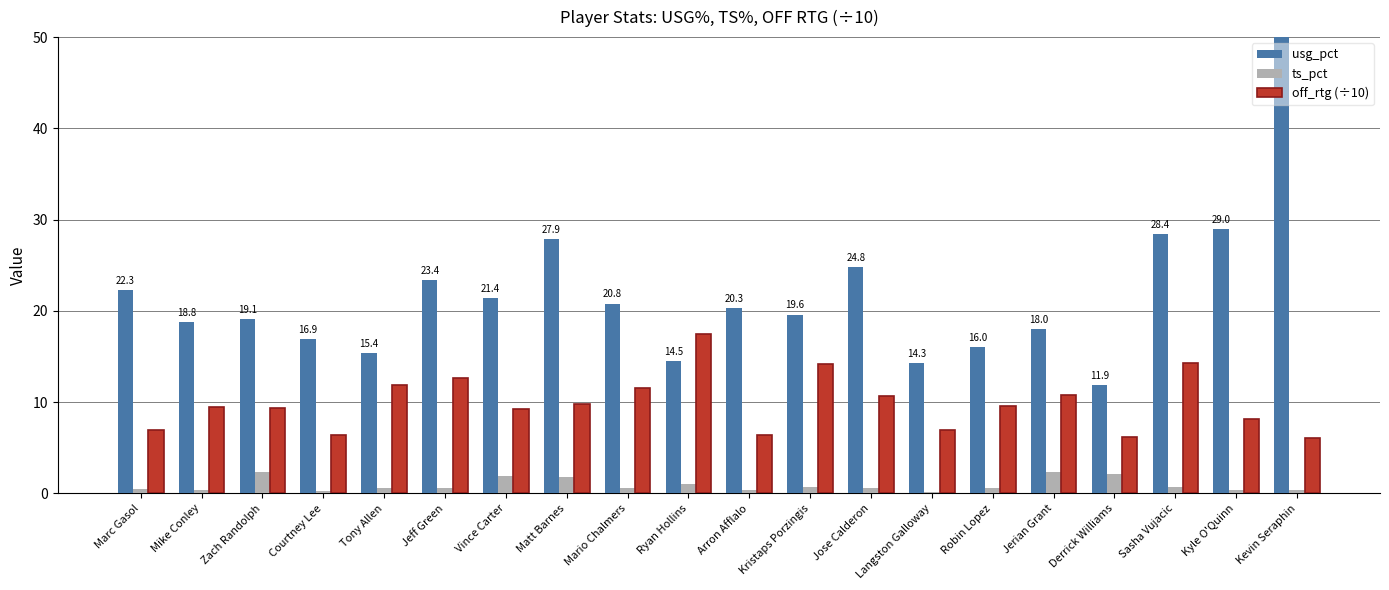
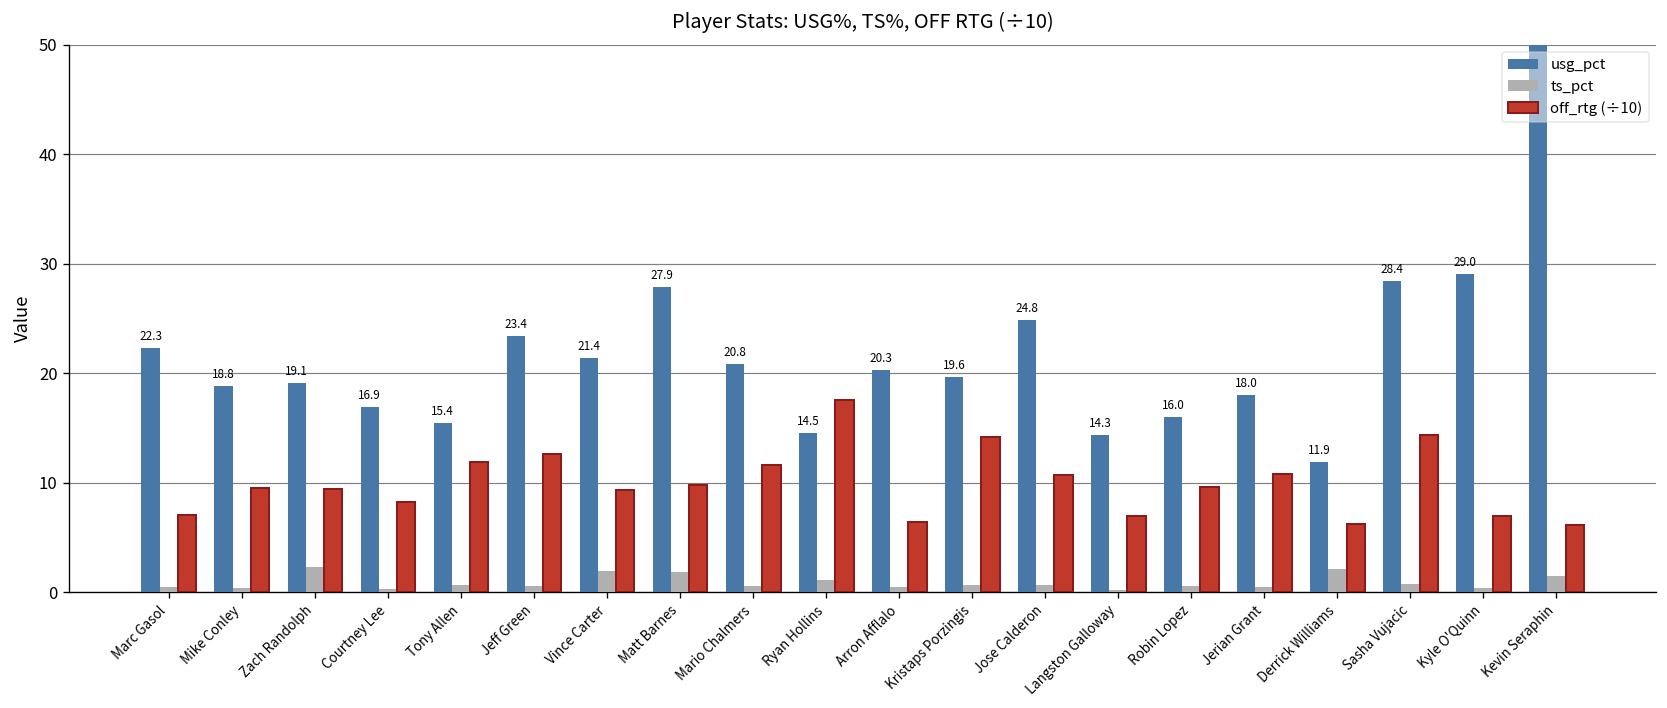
  {
    "usg_pct": {
      "Marc Gasol": 22.3,
      "Mike Conley": 18.8,
      "Zach Randolph": 19.1,
      "Courtney Lee": 16.9,
      "Tony Allen": 15.4,
      "Jeff Green": 23.4,
      "Vince Carter": 21.4,
      "Matt Barnes": 27.9,
      "Mario Chalmers": 20.8,
      "Ryan Hollins": 14.5,
      "Arron Afflalo": 20.3,
      "Kristaps Porzingis": 19.6,
      "Jose Calderon": 24.8,
      "Langston Galloway": 14.3,
      "Robin Lopez": 16.0,
      "Jerian Grant": 18.0,
      "Derrick Williams": 11.9,
      "Sasha Vujacic": 28.4,
      "Kyle O'Quinn": 29.0
    },
    "ts_pct": {
      "Marc Gasol": 0,
      "Mike Conley": 0,
      "Zach Randolph": 2,
      "Tony Allen": 1,
      "Jeff Green": 1,
      "Vince Carter": 2,
      "Matt Barnes": 2,
      "Mario Chalmers": 1,
      "Ryan Hollins": 1,
      "Arron Afflalo": 0,
      "Kristaps Porzingis": 1,
      "Jose Calderon": 1,
      "Robin Lopez": 1,
-     "Jerian Grant": 2,
+     "Jerian Grant": 0,
      "Derrick Williams": 2,
      "Sasha Vujacic": 1,
      "Kyle O'Quinn": 0,
-     "Kevin Seraphin": 0
+     "Kevin Seraphin": 1
    },
    "off_rtg (÷10)": {
      "Marc Gasol": 7,
      "Mike Conley": 10,
      "Zach Randolph": 9,
-     "Courtney Lee": 6,
+     "Courtney Lee": 8,
      "Tony Allen": 12,
      "Jeff Green": 13,
      "Vince Carter": 9,
      "Matt Barnes": 10,
      "Mario Chalmers": 12,
      "Ryan Hollins": 18,
      "Arron Afflalo": 6,
      "Kristaps Porzingis": 14,
      "Jose Calderon": 11,
      "Langston Galloway": 7,
      "Robin Lopez": 10,
      "Jerian Grant": 11,
      "Derrick Williams": 6,
      "Sasha Vujacic": 14,
-     "Kyle O'Quinn": 8,
+     "Kyle O'Quinn": 7,
      "Kevin Seraphin": 6
    }
  }
